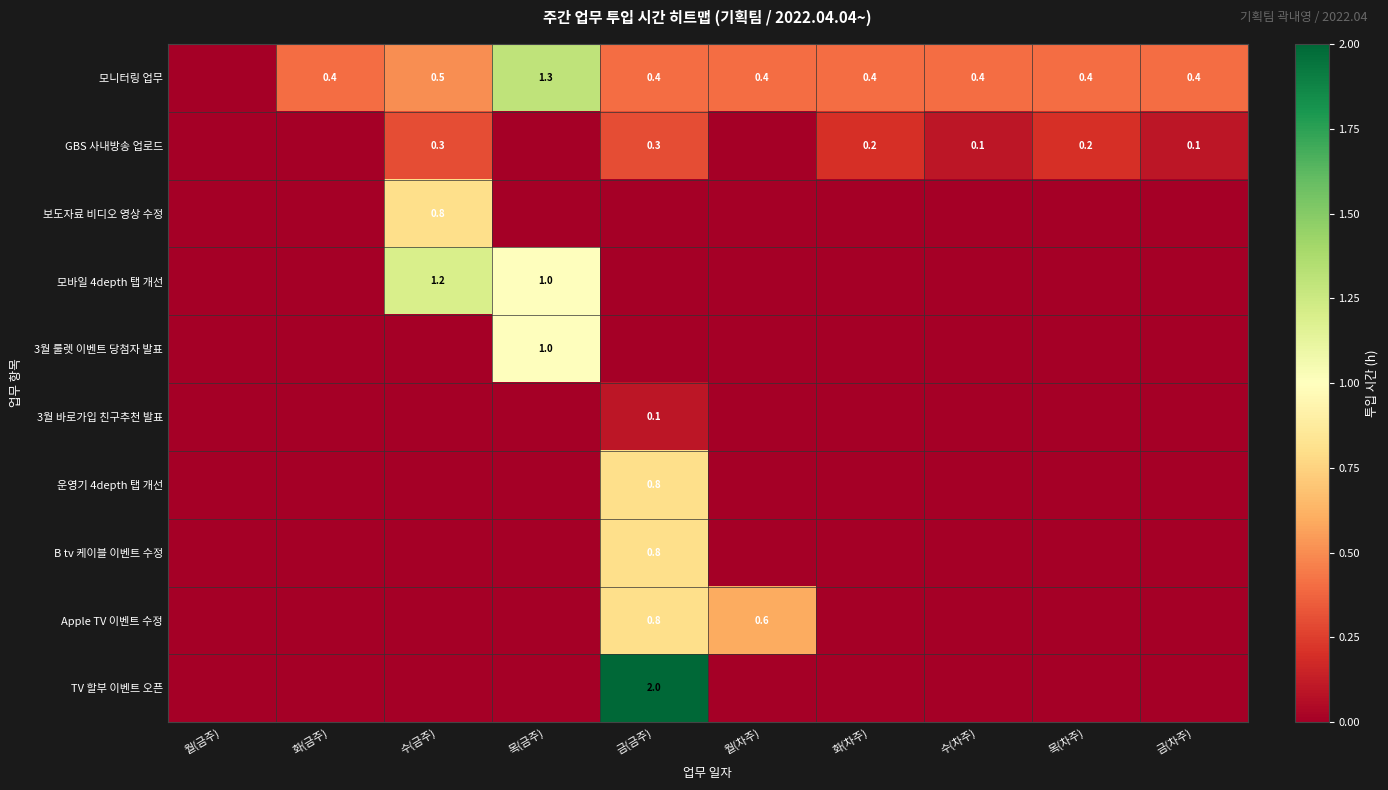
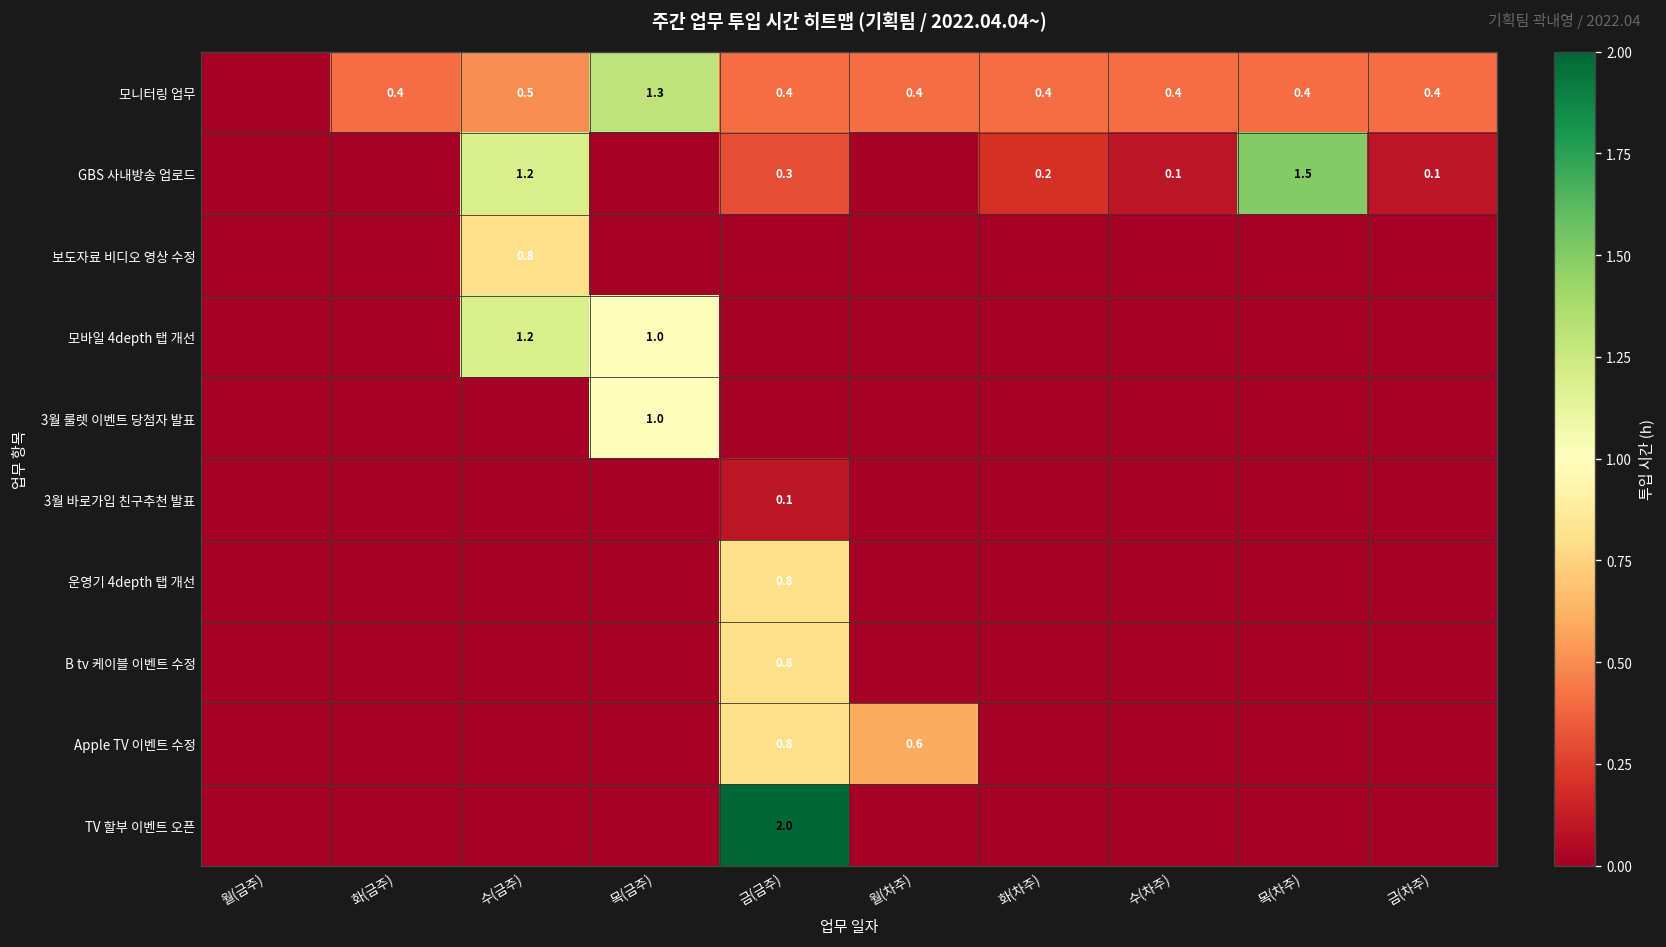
  {
    "모니터링 업무": {
      "화(금주)": 0.4,
      "수(금주)": 0.5,
      "목(금주)": 1.3,
      "금(금주)": 0.4,
      "월(차주)": 0.4,
      "화(차주)": 0.4,
      "수(차주)": 0.4,
      "목(차주)": 0.4,
      "금(차주)": 0.4
    },
    "GBS 사내방송 업로드": {
-     "수(금주)": 0.3,
+     "수(금주)": 1.2,
      "금(금주)": 0.3,
      "화(차주)": 0.2,
      "수(차주)": 0.1,
-     "목(차주)": 0.2,
+     "목(차주)": 1.5,
      "금(차주)": 0.1
    },
    "보도자료 비디오 영상 수정": {
      "수(금주)": 0.8
    },
    "모바일 4depth 탭 개선": {
      "수(금주)": 1.2,
      "목(금주)": 1.0
    },
    "3월 룰렛 이벤트 당첨자 발표": {
      "목(금주)": 1.0
    },
    "3월 바로가입 친구추천 발표": {
      "금(금주)": 0.1
    },
    "운영기 4depth 탭 개선": {
      "금(금주)": 0.8
    },
    "B tv 케이블 이벤트 수정": {
      "금(금주)": 0.8
    },
    "Apple TV 이벤트 수정": {
      "금(금주)": 0.8,
      "월(차주)": 0.6
    },
    "TV 할부 이벤트 오픈": {
      "금(금주)": 2.0
    }
  }
